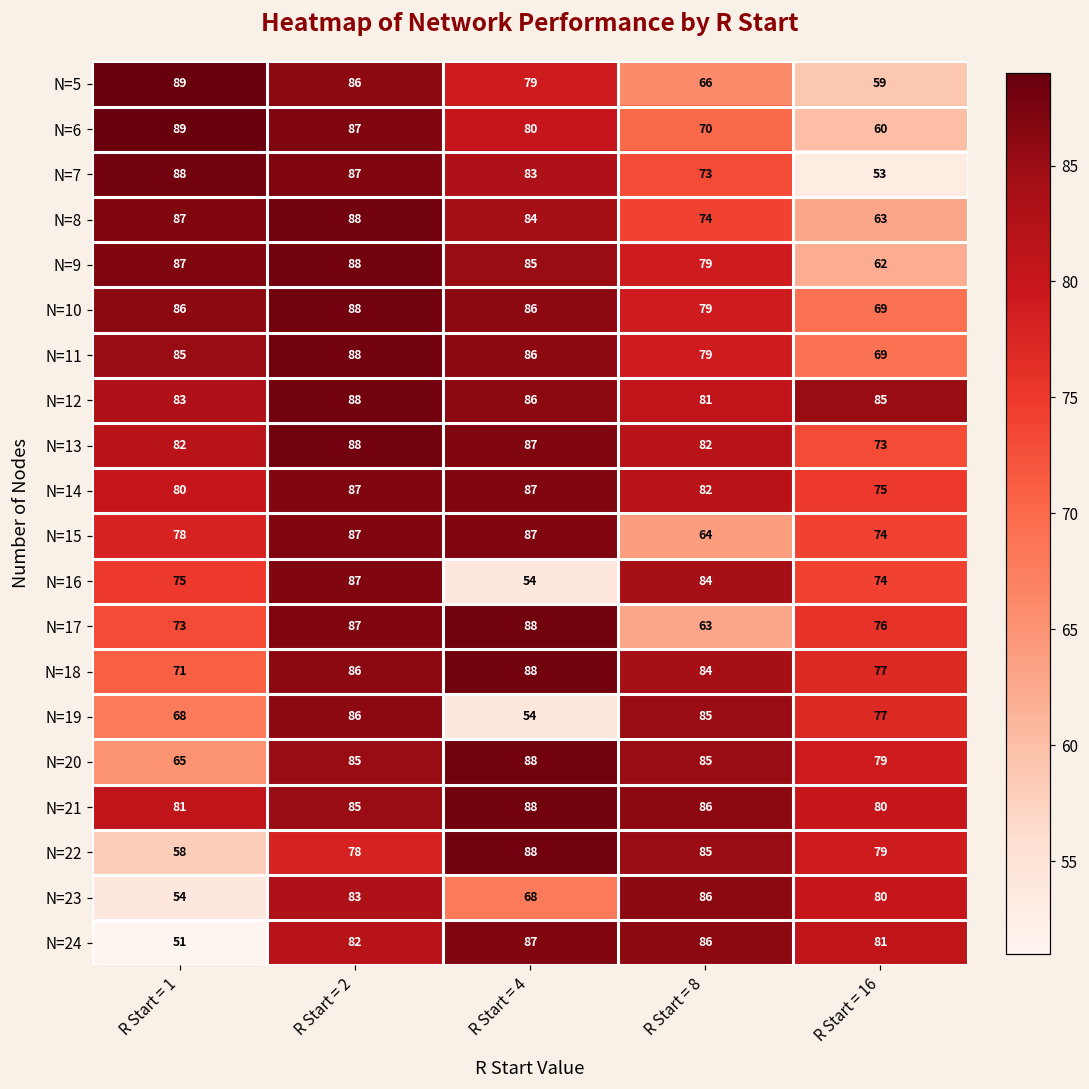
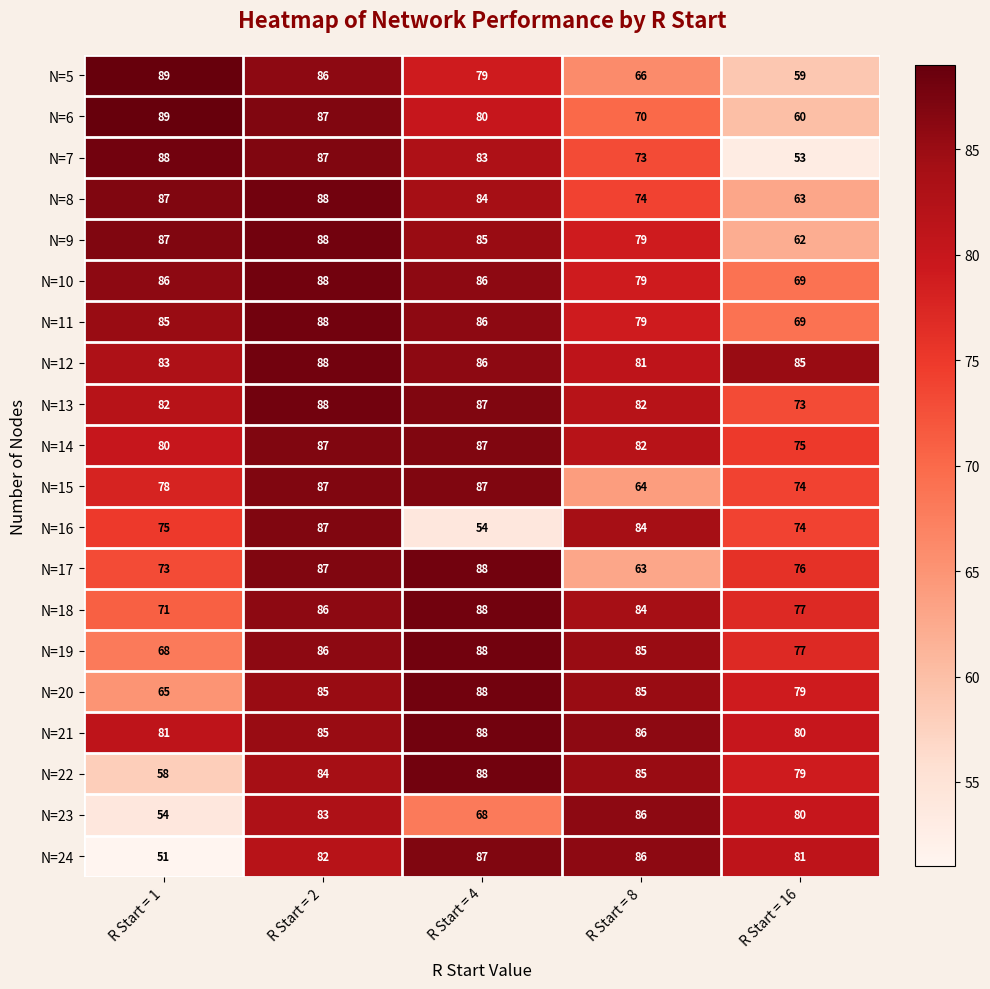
  {
    "N=5": {
      "R Start = 1": 89,
      "R Start = 2": 86,
      "R Start = 4": 79,
      "R Start = 8": 66,
      "R Start = 16": 59
    },
    "N=6": {
      "R Start = 1": 89,
      "R Start = 2": 87,
      "R Start = 4": 80,
      "R Start = 8": 70,
      "R Start = 16": 60
    },
    "N=7": {
      "R Start = 1": 88,
      "R Start = 2": 87,
      "R Start = 4": 83,
      "R Start = 8": 73,
      "R Start = 16": 53
    },
    "N=8": {
      "R Start = 1": 87,
      "R Start = 2": 88,
      "R Start = 4": 84,
      "R Start = 8": 74,
      "R Start = 16": 63
    },
    "N=9": {
      "R Start = 1": 87,
      "R Start = 2": 88,
      "R Start = 4": 85,
      "R Start = 8": 79,
      "R Start = 16": 62
    },
    "N=10": {
      "R Start = 1": 86,
      "R Start = 2": 88,
      "R Start = 4": 86,
      "R Start = 8": 79,
      "R Start = 16": 69
    },
    "N=11": {
      "R Start = 1": 85,
      "R Start = 2": 88,
      "R Start = 4": 86,
      "R Start = 8": 79,
      "R Start = 16": 69
    },
    "N=12": {
      "R Start = 1": 83,
      "R Start = 2": 88,
      "R Start = 4": 86,
      "R Start = 8": 81,
      "R Start = 16": 85
    },
    "N=13": {
      "R Start = 1": 82,
      "R Start = 2": 88,
      "R Start = 4": 87,
      "R Start = 8": 82,
      "R Start = 16": 73
    },
    "N=14": {
      "R Start = 1": 80,
      "R Start = 2": 87,
      "R Start = 4": 87,
      "R Start = 8": 82,
      "R Start = 16": 75
    },
    "N=15": {
      "R Start = 1": 78,
      "R Start = 2": 87,
      "R Start = 4": 87,
      "R Start = 8": 64,
      "R Start = 16": 74
    },
    "N=16": {
      "R Start = 1": 75,
      "R Start = 2": 87,
      "R Start = 4": 54,
      "R Start = 8": 84,
      "R Start = 16": 74
    },
    "N=17": {
      "R Start = 1": 73,
      "R Start = 2": 87,
      "R Start = 4": 88,
      "R Start = 8": 63,
      "R Start = 16": 76
    },
    "N=18": {
      "R Start = 1": 71,
      "R Start = 2": 86,
      "R Start = 4": 88,
      "R Start = 8": 84,
      "R Start = 16": 77
    },
    "N=19": {
      "R Start = 1": 68,
      "R Start = 2": 86,
-     "R Start = 4": 54,
+     "R Start = 4": 88,
      "R Start = 8": 85,
      "R Start = 16": 77
    },
    "N=20": {
      "R Start = 1": 65,
      "R Start = 2": 85,
      "R Start = 4": 88,
      "R Start = 8": 85,
      "R Start = 16": 79
    },
    "N=21": {
      "R Start = 1": 81,
      "R Start = 2": 85,
      "R Start = 4": 88,
      "R Start = 8": 86,
      "R Start = 16": 80
    },
    "N=22": {
      "R Start = 1": 58,
-     "R Start = 2": 78,
+     "R Start = 2": 84,
      "R Start = 4": 88,
      "R Start = 8": 85,
      "R Start = 16": 79
    },
    "N=23": {
      "R Start = 1": 54,
      "R Start = 2": 83,
      "R Start = 4": 68,
      "R Start = 8": 86,
      "R Start = 16": 80
    },
    "N=24": {
      "R Start = 1": 51,
      "R Start = 2": 82,
      "R Start = 4": 87,
      "R Start = 8": 86,
      "R Start = 16": 81
    }
  }
